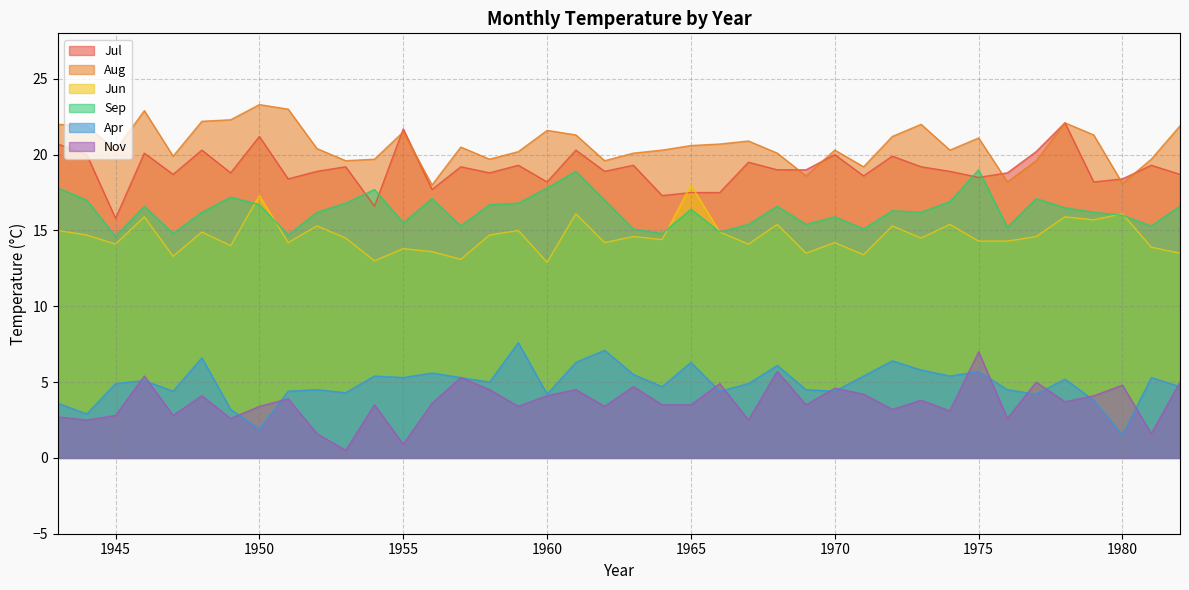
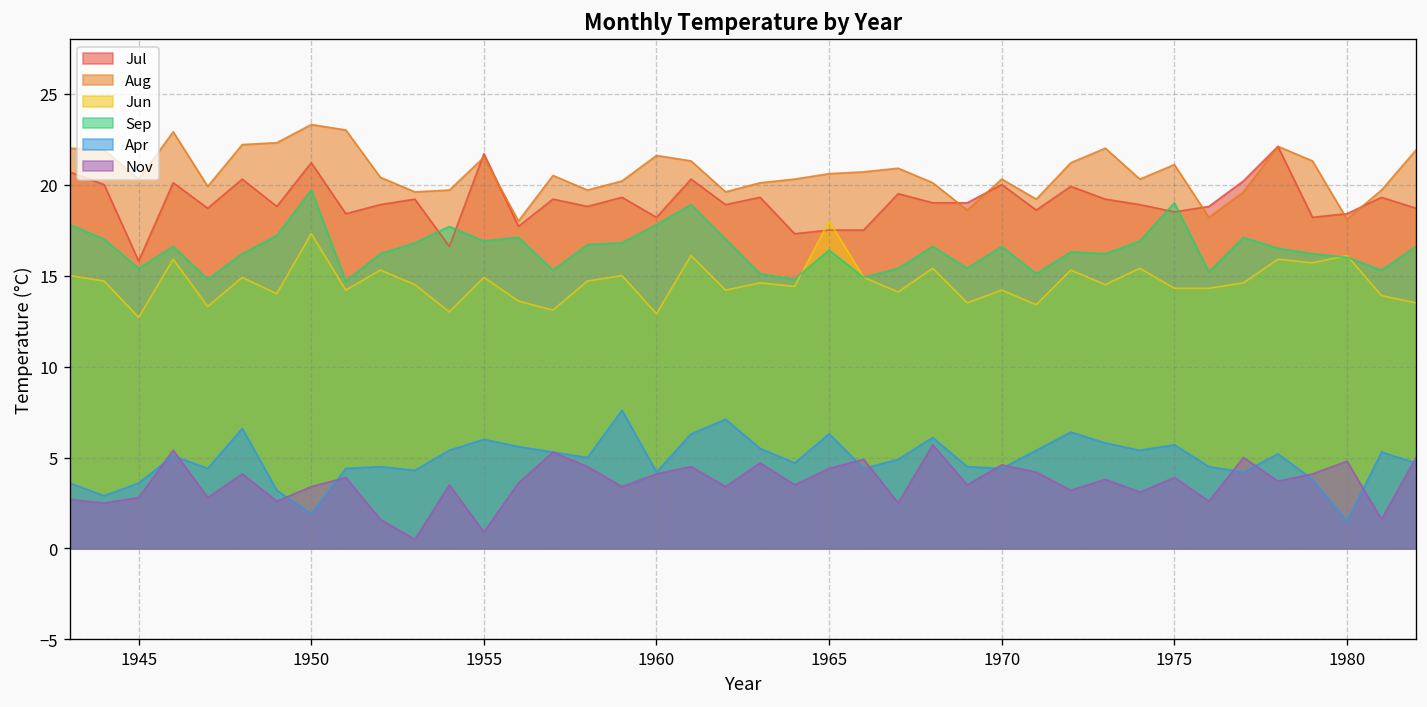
  {
    "Jun": {
-     "1945": 14.1,
+     "1945": 12.7,
      "1950": 17.3,
-     "1955": 13.8,
+     "1955": 14.9,
      "1960": 12.9,
      "1965": 18.0,
      "1970": 14.2,
      "1975": 14.3
    },
    "Sep": {
-     "1945": 14.6,
-     "1950": 16.7,
-     "1955": 15.5,
+     "1945": 15.4,
+     "1950": 19.7,
+     "1955": 16.9,
      "1960": 17.8,
      "1965": 16.4,
-     "1970": 15.9,
+     "1970": 16.6,
      "1975": 19.0
    },
    "Apr": {
-     "1945": 4.9,
+     "1945": 3.6,
      "1950": 1.9,
-     "1955": 5.3,
+     "1955": 6.0,
      "1965": 6.3,
      "1970": 4.4,
      "1975": 5.7,
      "1980": 1.5
    },
    "Nov": {
      "1945": 2.8,
      "1950": 3.4,
      "1955": 0.9,
-     "1965": 3.5,
+     "1965": 4.4,
      "1970": 4.6,
-     "1975": 7.0,
+     "1975": 3.9,
      "1980": 4.8
    }
  }
